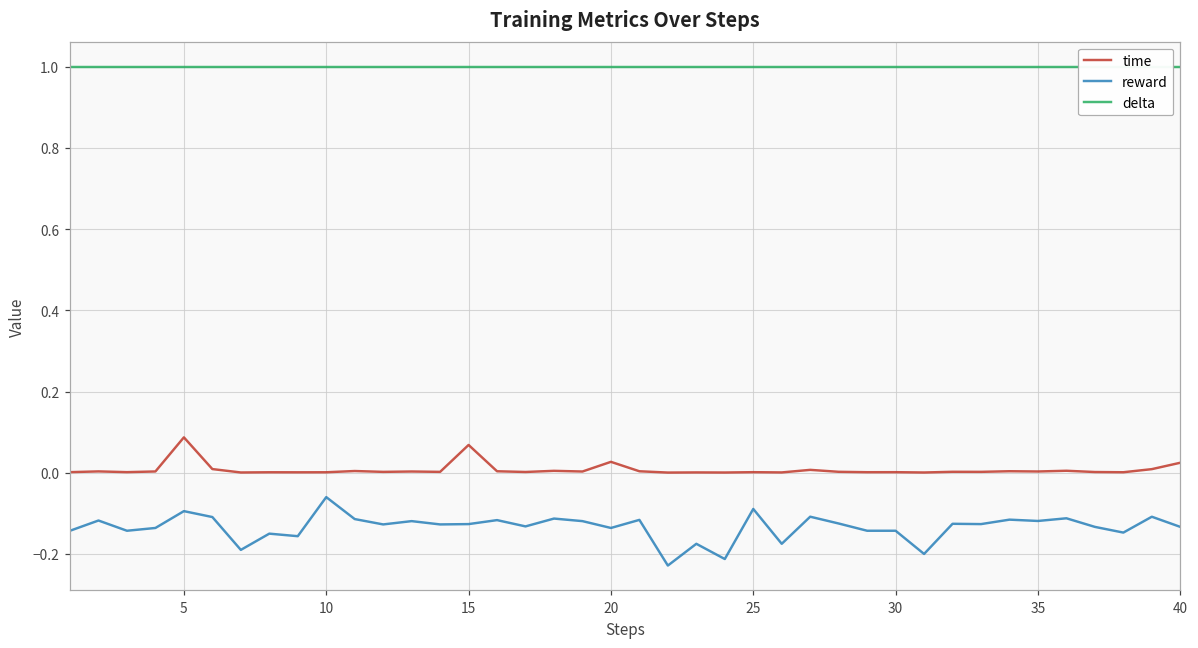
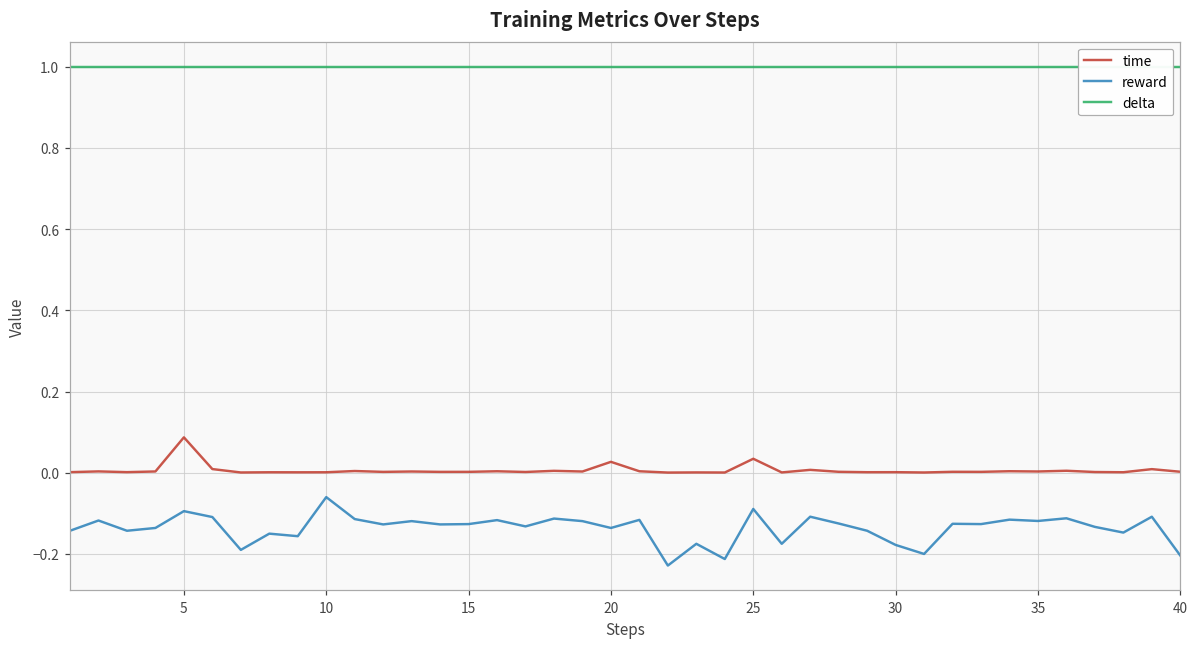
  {
    "time": {
      "5": 0.09,
      "10": 0.00,
-     "15": 0.07,
+     "15": 0.00,
      "20": 0.03,
-     "25": 0.00,
+     "25": 0.03,
      "30": 0.00,
      "35": 0.00,
-     "40": 0.02
+     "40": 0.00
    },
    "reward": {
      "5": -0.09,
      "10": -0.06,
      "15": -0.13,
      "20": -0.14,
      "25": -0.09,
-     "30": -0.14,
+     "30": -0.18,
      "35": -0.12,
-     "40": -0.13
+     "40": -0.20
    },
    "delta": {
      "5": 1.00,
      "10": 1.00,
      "15": 1.00,
      "20": 1.00,
      "25": 1.00,
      "30": 1.00,
      "35": 1.00,
      "40": 1.00
    }
  }
